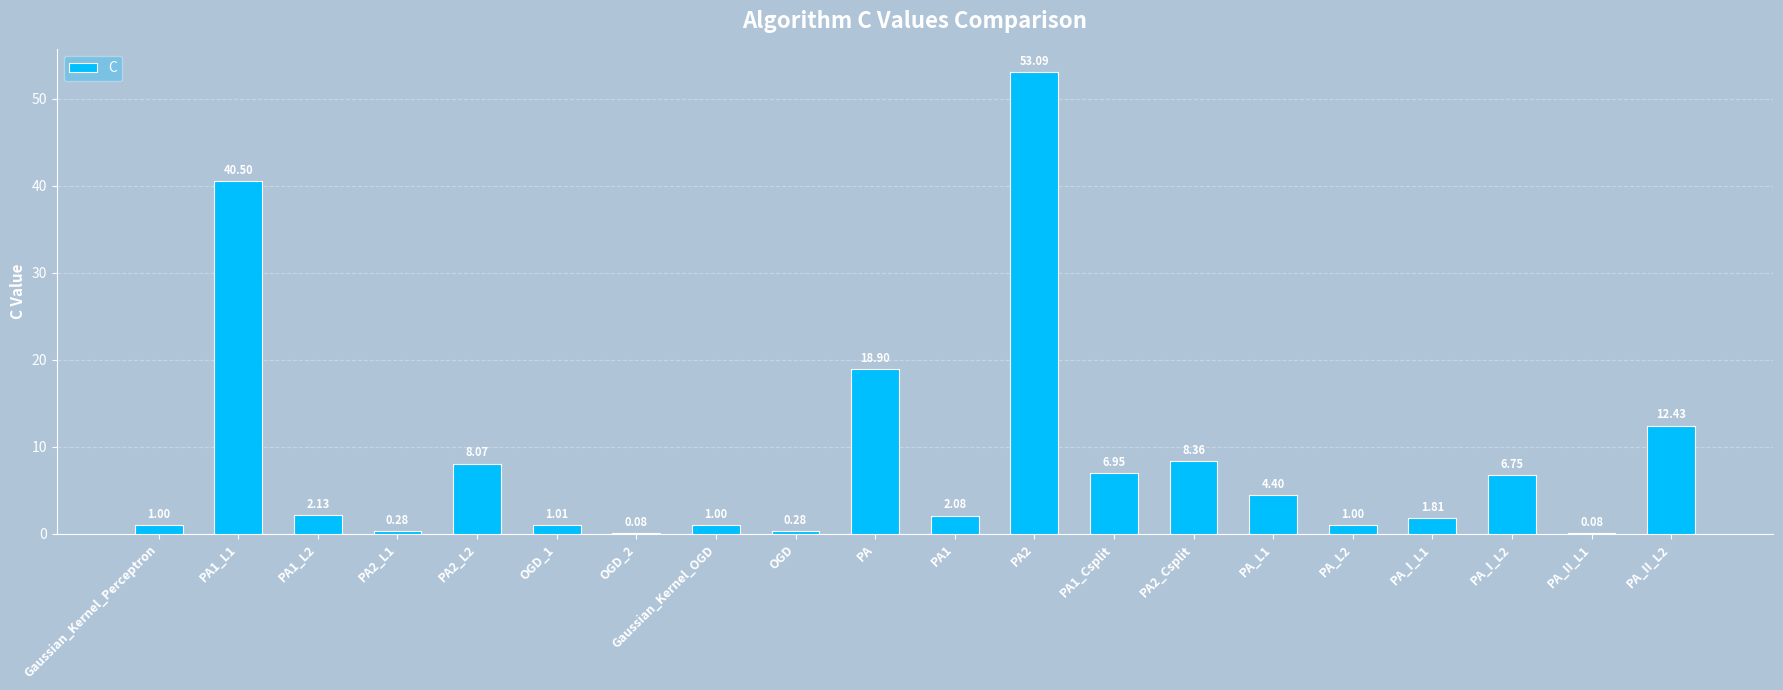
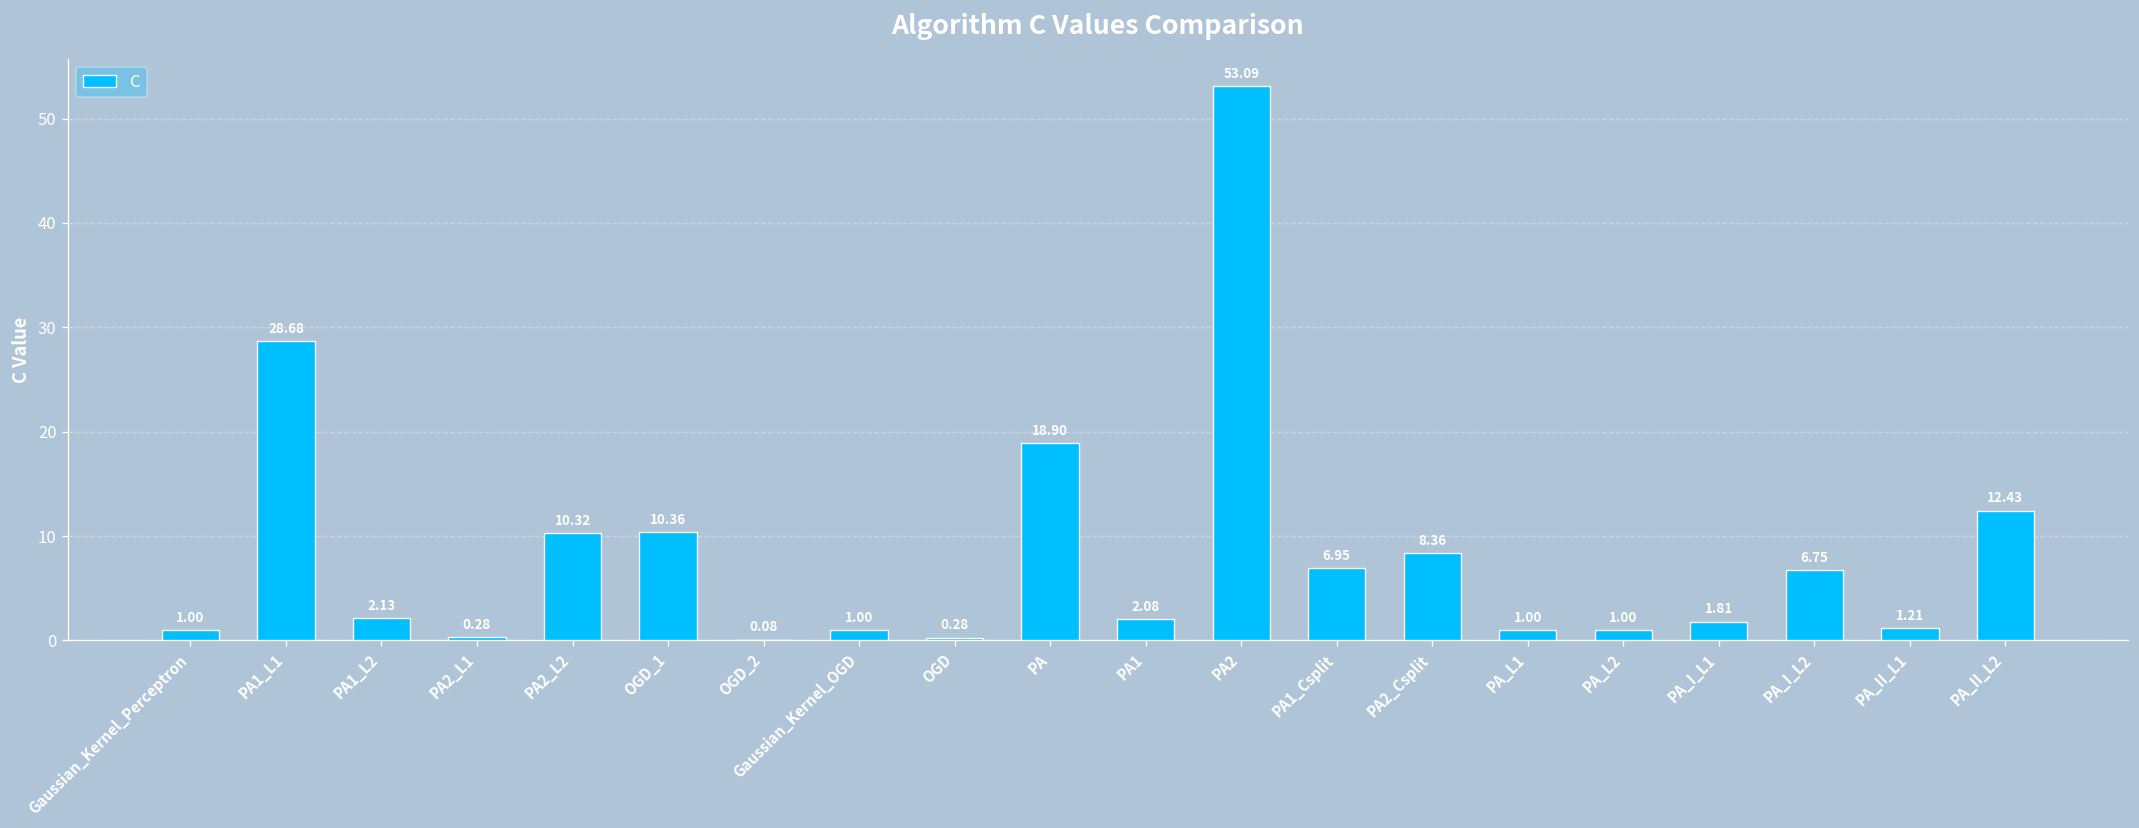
  {
    "Gaussian_Kernel_Perceptron": 1.00,
-   "PA1_L1": 40.50,
+   "PA1_L1": 28.68,
    "PA1_L2": 2.13,
    "PA2_L1": 0.28,
-   "PA2_L2": 8.07,
-   "OGD_1": 1.01,
+   "PA2_L2": 10.32,
+   "OGD_1": 10.36,
    "OGD_2": 0.08,
    "Gaussian_Kernel_OGD": 1.00,
    "OGD": 0.28,
    "PA": 18.90,
    "PA1": 2.08,
    "PA2": 53.09,
    "PA1_Csplit": 6.95,
    "PA2_Csplit": 8.36,
-   "PA_L1": 4.40,
+   "PA_L1": 1.00,
    "PA_L2": 1.00,
    "PA_I_L1": 1.81,
    "PA_I_L2": 6.75,
-   "PA_II_L1": 0.08,
+   "PA_II_L1": 1.21,
    "PA_II_L2": 12.43
  }
